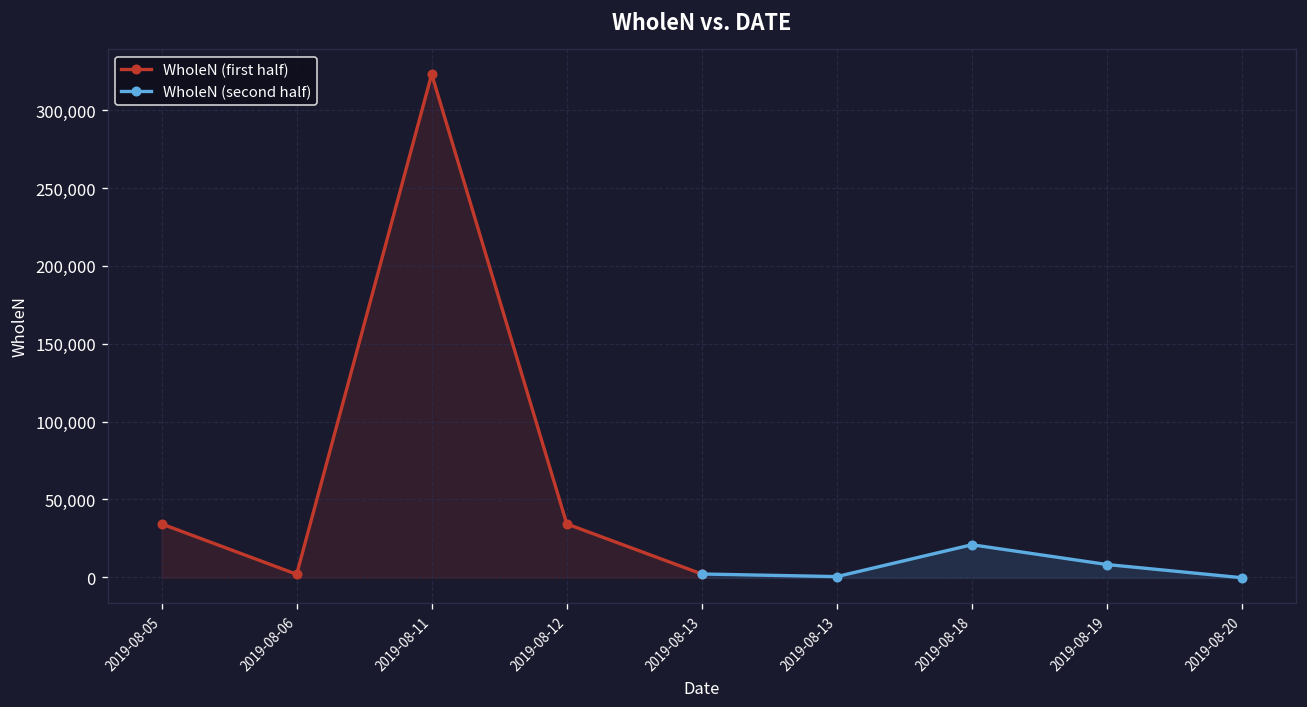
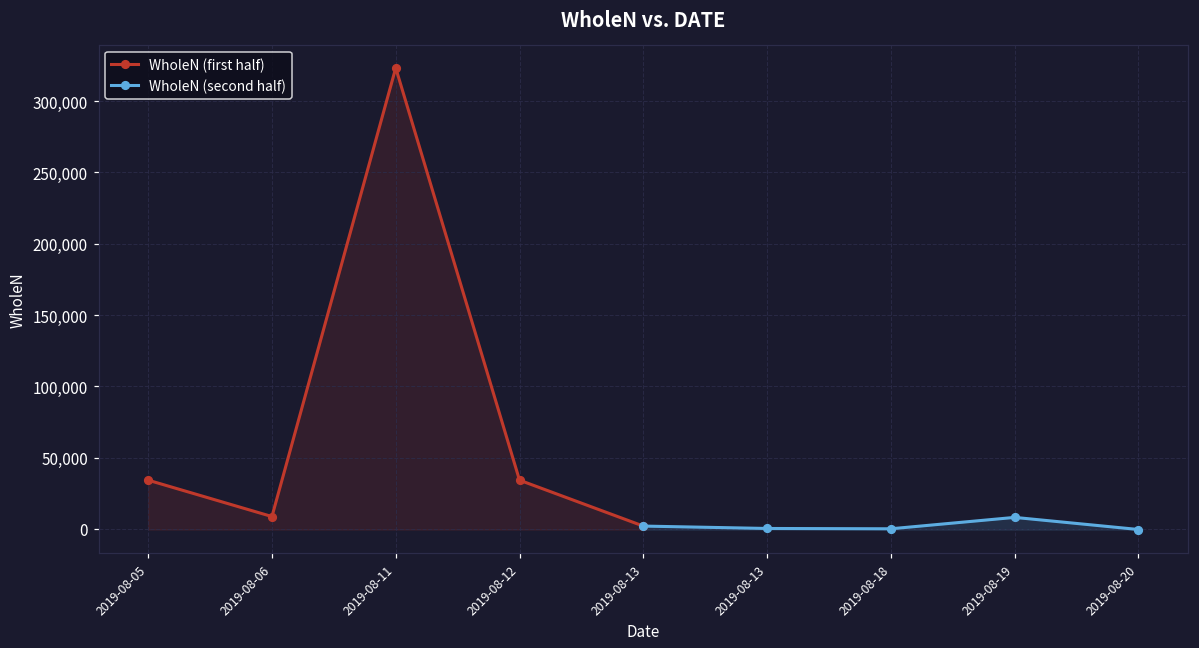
  {
    "WholeN (first half)": {
      "2019-08-05": "34,000",
-     "2019-08-06": "2,000",
+     "2019-08-06": "9,000",
      "2019-08-11": "323,000",
      "2019-08-12": "34,000"
    },
    "WholeN (second half)": {
-     "2019-08-18": "21,000",
+     "2019-08-18": "0",
      "2019-08-19": "8,000",
      "2019-08-20": "0"
    }
  }
